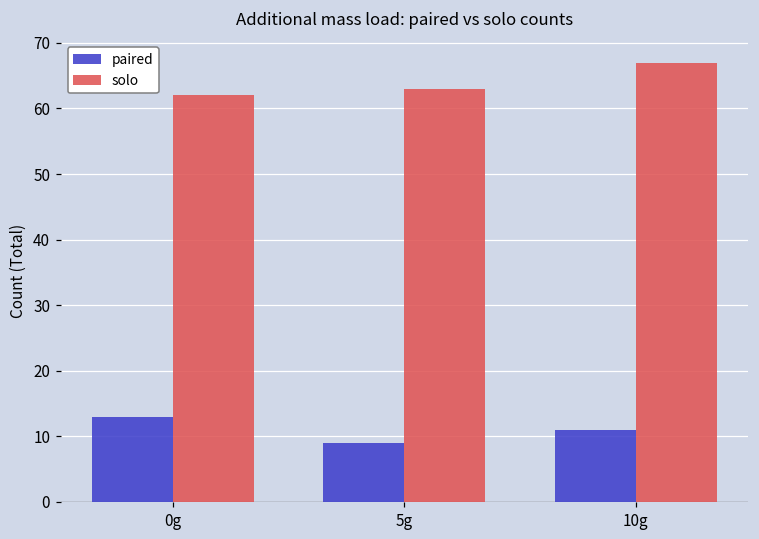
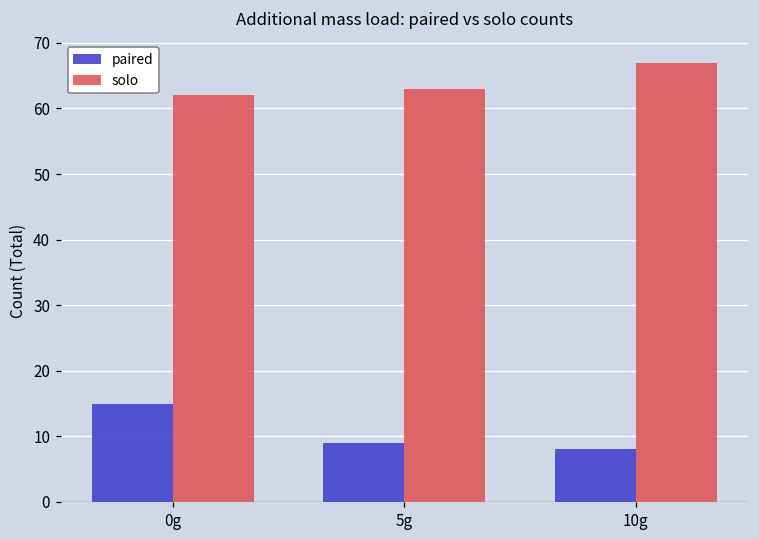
  {
    "paired": {
-     "0g": 13,
+     "0g": 15,
      "5g": 9,
-     "10g": 11
+     "10g": 8
    },
    "solo": {
      "0g": 62,
      "5g": 63,
      "10g": 67
    }
  }
